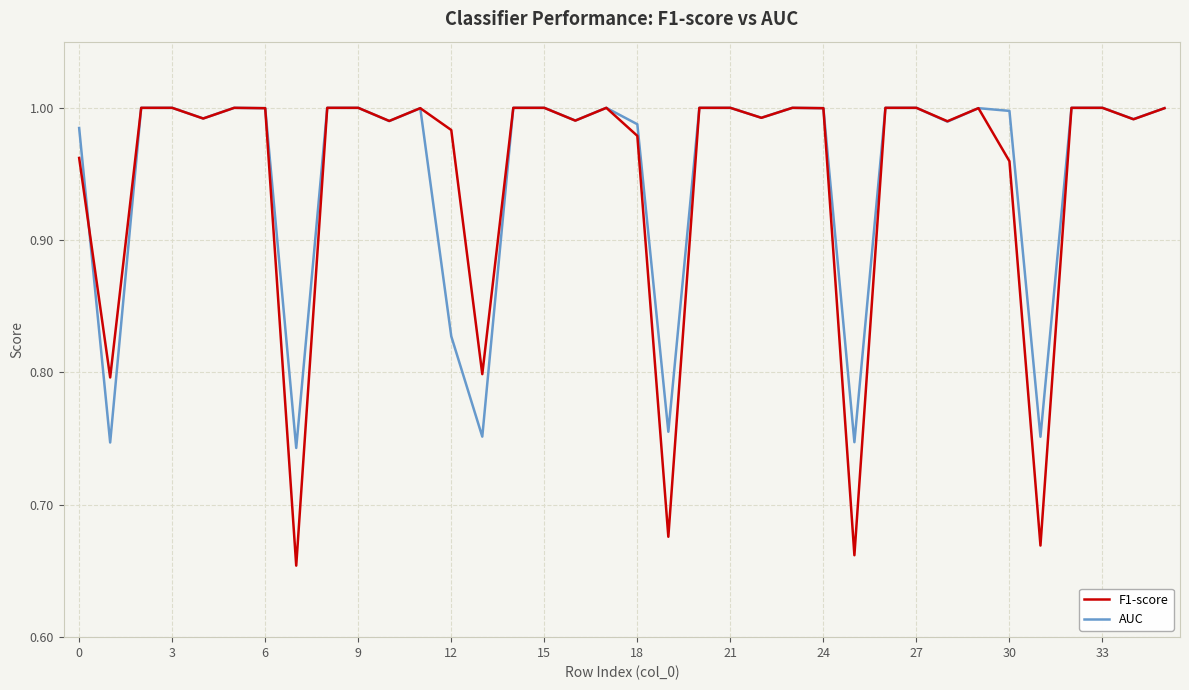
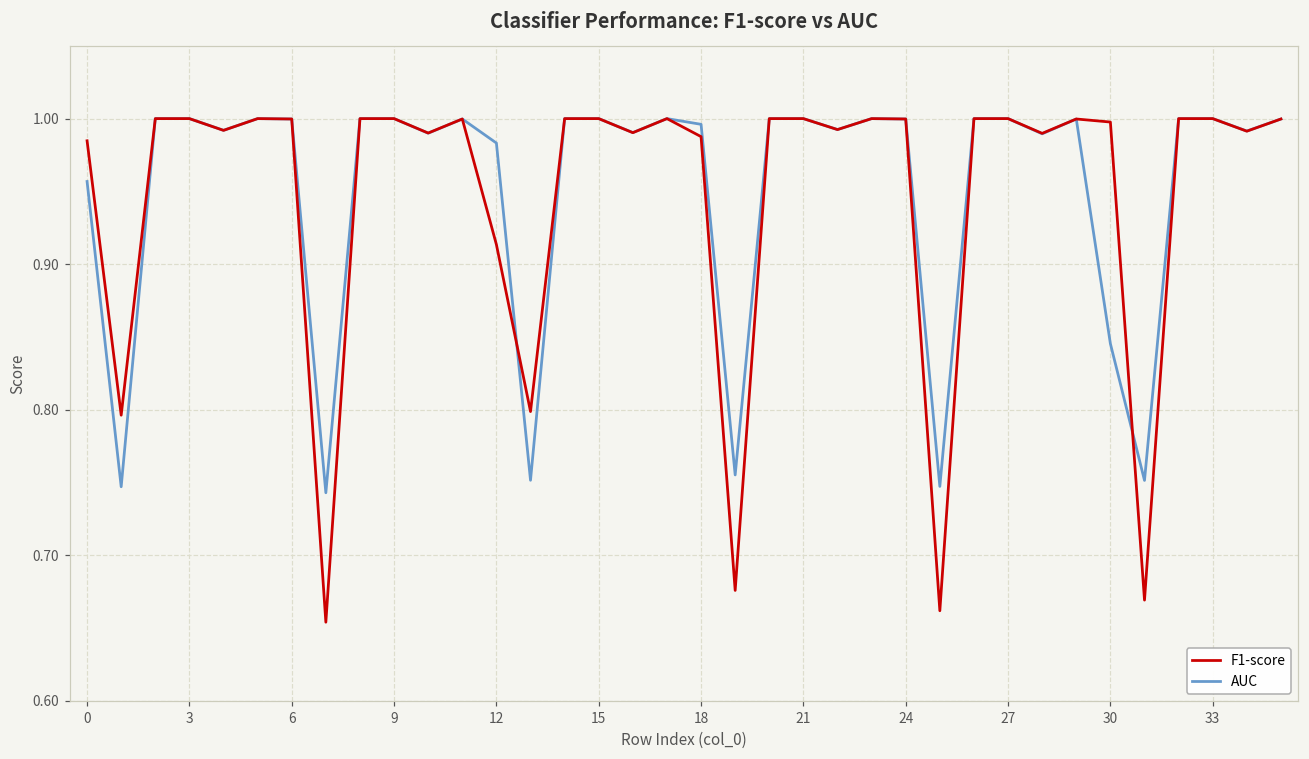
  {
    "F1-score": {
-     "0": 0.962,
-     "12": 0.983,
-     "18": 0.979,
-     "30": 0.960
+     "0": 0.985,
+     "12": 0.913,
+     "18": 0.988,
+     "30": 0.998
    },
    "AUC": {
-     "0": 0.985,
-     "12": 0.827,
-     "18": 0.988,
-     "30": 0.998
+     "0": 0.957,
+     "12": 0.983,
+     "18": 0.996,
+     "30": 0.845
    }
  }
